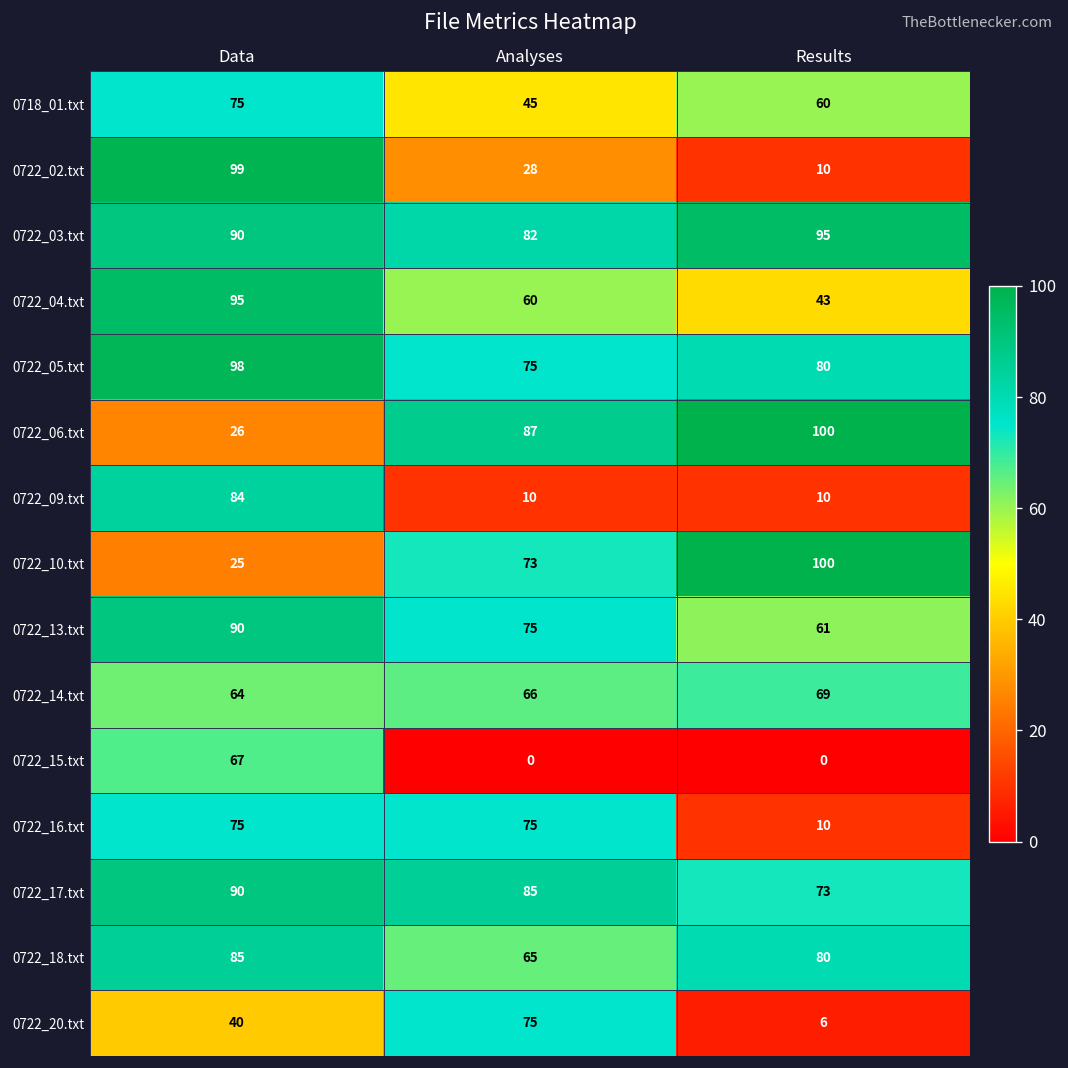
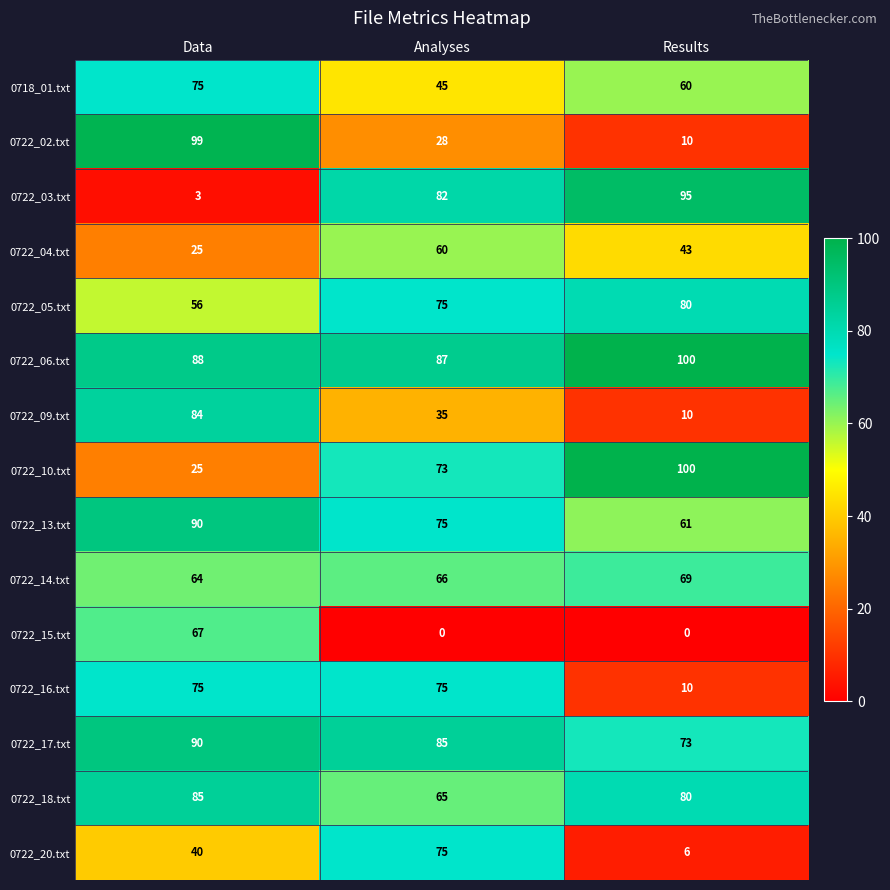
  {
    "0718_01.txt": {
      "Data": 75,
      "Analyses": 45,
      "Results": 60
    },
    "0722_02.txt": {
      "Data": 99,
      "Analyses": 28,
      "Results": 10
    },
    "0722_03.txt": {
-     "Data": 90,
+     "Data": 3,
      "Analyses": 82,
      "Results": 95
    },
    "0722_04.txt": {
-     "Data": 95,
+     "Data": 25,
      "Analyses": 60,
      "Results": 43
    },
    "0722_05.txt": {
-     "Data": 98,
+     "Data": 56,
      "Analyses": 75,
      "Results": 80
    },
    "0722_06.txt": {
-     "Data": 26,
+     "Data": 88,
      "Analyses": 87,
      "Results": 100
    },
    "0722_09.txt": {
      "Data": 84,
-     "Analyses": 10,
+     "Analyses": 35,
      "Results": 10
    },
    "0722_10.txt": {
      "Data": 25,
      "Analyses": 73,
      "Results": 100
    },
    "0722_13.txt": {
      "Data": 90,
      "Analyses": 75,
      "Results": 61
    },
    "0722_14.txt": {
      "Data": 64,
      "Analyses": 66,
      "Results": 69
    },
    "0722_15.txt": {
      "Data": 67,
      "Analyses": 0,
      "Results": 0
    },
    "0722_16.txt": {
      "Data": 75,
      "Analyses": 75,
      "Results": 10
    },
    "0722_17.txt": {
      "Data": 90,
      "Analyses": 85,
      "Results": 73
    },
    "0722_18.txt": {
      "Data": 85,
      "Analyses": 65,
      "Results": 80
    },
    "0722_20.txt": {
      "Data": 40,
      "Analyses": 75,
      "Results": 6
    }
  }
